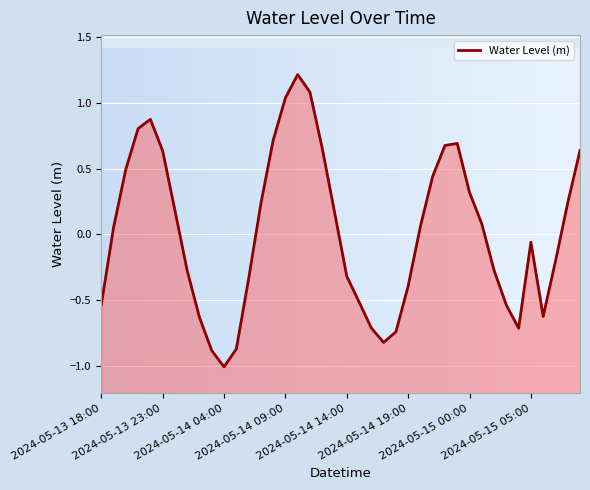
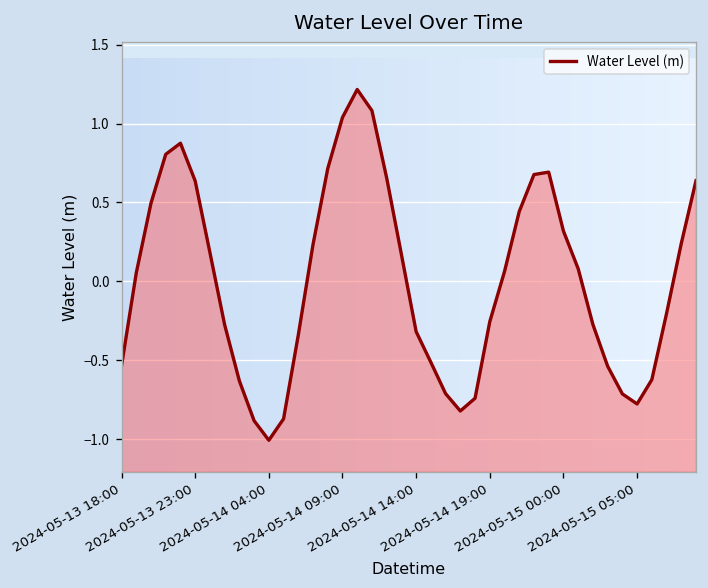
  {
    "2024-05-13 18:00": -0.54,
    "2024-05-13 23:00": 0.64,
    "2024-05-14 04:00": -1.01,
    "2024-05-14 09:00": 1.04,
    "2024-05-14 14:00": -0.32,
-   "2024-05-14 19:00": -0.39,
+   "2024-05-14 19:00": -0.26,
    "2024-05-15 00:00": 0.32,
-   "2024-05-15 05:00": -0.06
+   "2024-05-15 05:00": -0.78
  }
